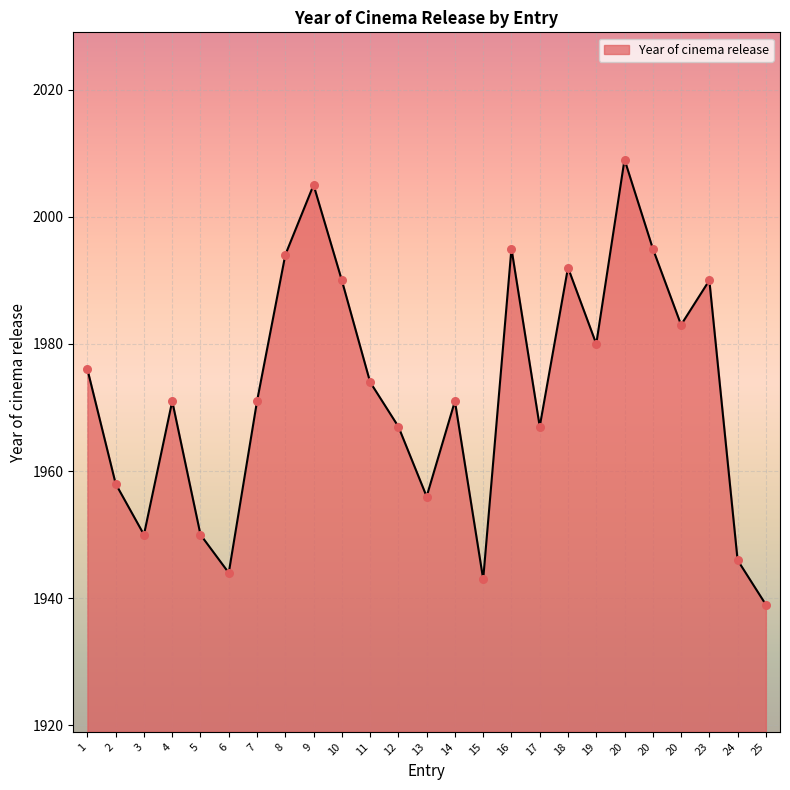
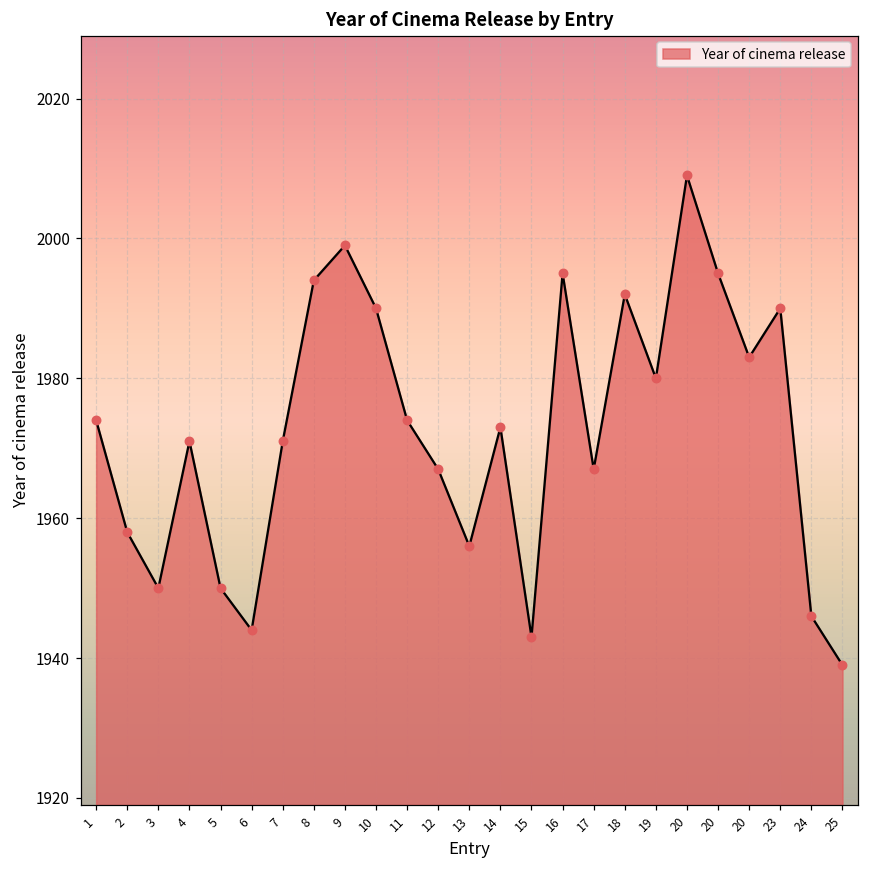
  {
-   "1": 1976,
+   "1": 1974,
    "2": 1958,
    "3": 1950,
    "4": 1971,
    "5": 1950,
    "6": 1944,
    "7": 1971,
    "8": 1994,
-   "9": 2005,
+   "9": 1999,
    "10": 1990,
    "11": 1974,
    "12": 1967,
    "13": 1956,
-   "14": 1971,
+   "14": 1973,
    "15": 1943,
    "16": 1995,
    "17": 1967,
    "18": 1992,
    "19": 1980,
    "23": 1990,
    "24": 1946,
    "25": 1939
  }
